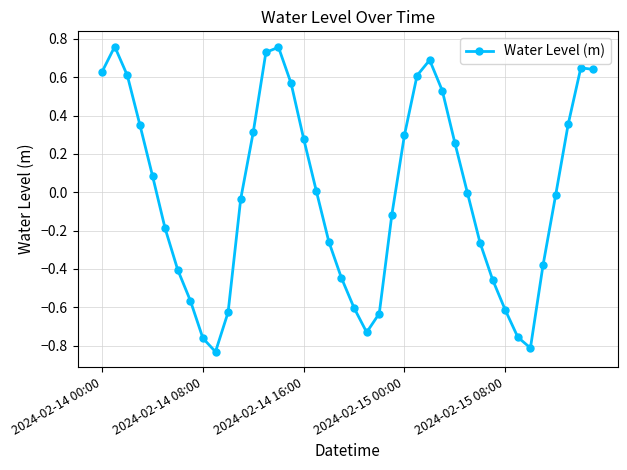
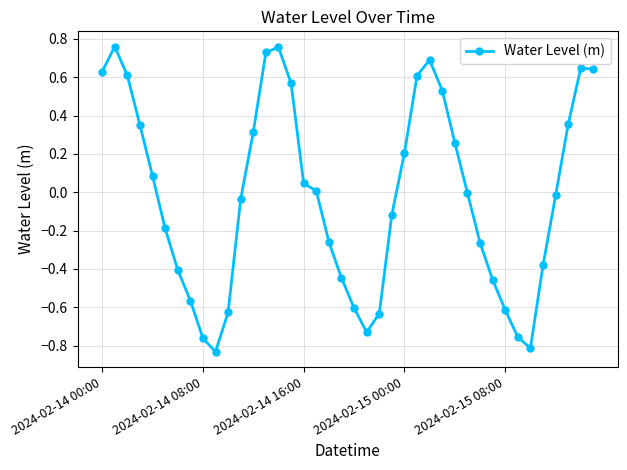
  {
    "2024-02-14 00:00": 0.63,
    "2024-02-14 08:00": -0.76,
-   "2024-02-14 16:00": 0.28,
-   "2024-02-15 00:00": 0.30,
+   "2024-02-14 16:00": 0.05,
+   "2024-02-15 00:00": 0.21,
    "2024-02-15 08:00": -0.61
  }
